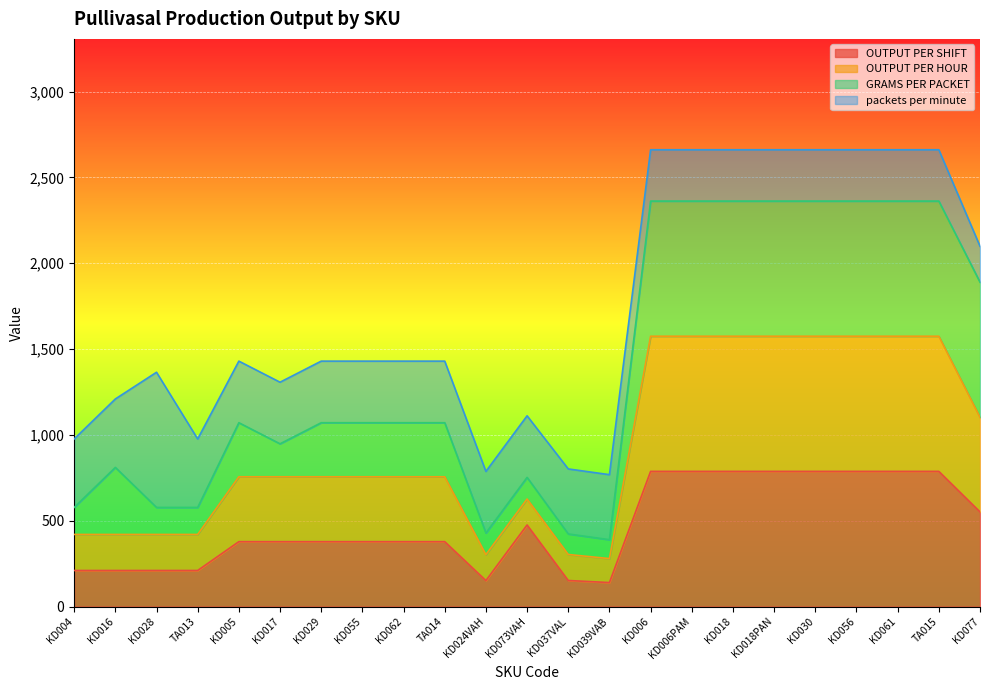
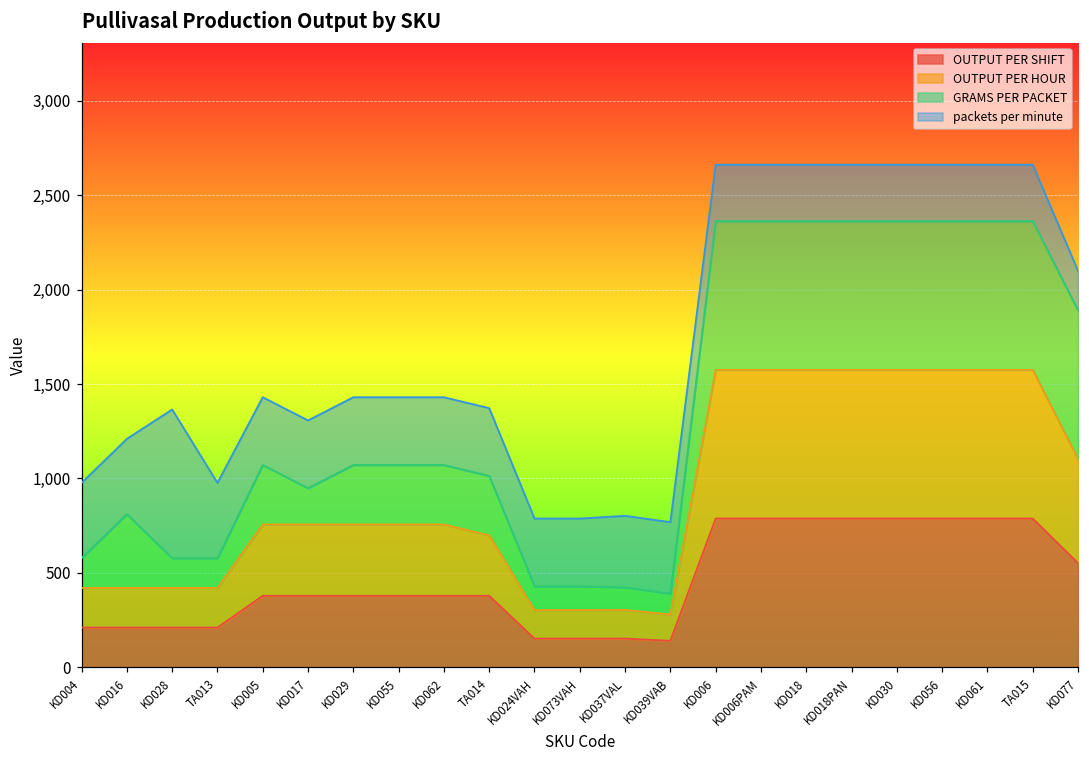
  {
    "OUTPUT PER SHIFT": {
      "KD004": 210,
      "KD016": 210,
      "KD028": 210,
      "TA013": 210,
      "KD005": 380,
      "KD017": 380,
      "KD029": 380,
      "KD055": 380,
      "KD062": 380,
      "TA014": 380,
      "KD024VAH": 150,
-     "KD073VAH": 480,
+     "KD073VAH": 150,
      "KD037VAL": 150,
      "KD039VAB": 140,
      "KD006": 790,
      "KD006PAM": 790,
      "KD018": 790,
      "KD018PAN": 790,
      "KD030": 790,
      "KD056": 790,
      "KD061": 790,
      "TA015": 790,
      "KD077": 550
    },
    "OUTPUT PER HOUR": {
      "KD004": 210,
      "KD016": 210,
      "KD028": 210,
      "TA013": 210,
      "KD005": 380,
      "KD017": 380,
      "KD029": 380,
      "KD055": 380,
      "KD062": 380,
-     "TA014": 380,
+     "TA014": 320,
      "KD024VAH": 150,
      "KD073VAH": 150,
      "KD037VAL": 150,
      "KD039VAB": 140,
      "KD006": 790,
      "KD006PAM": 790,
      "KD018": 790,
      "KD018PAN": 790,
      "KD030": 790,
      "KD056": 790,
      "KD061": 790,
      "TA015": 790,
      "KD077": 550
    },
    "GRAMS PER PACKET": {
      "KD004": 160,
      "KD016": 390,
      "KD028": 160,
      "TA013": 160,
      "KD005": 320,
      "KD017": 190,
      "KD029": 320,
      "KD055": 320,
      "KD062": 320,
      "TA014": 320,
      "KD024VAH": 130,
      "KD073VAH": 130,
      "KD037VAL": 120,
      "KD039VAB": 110,
      "KD006": 790,
      "KD006PAM": 790,
      "KD018": 790,
      "KD018PAN": 790,
      "KD030": 790,
      "KD056": 790,
      "KD061": 790,
      "TA015": 790,
      "KD077": 790
    },
    "packets per minute": {
      "KD004": 400,
      "KD016": 400,
      "KD028": 790,
      "TA013": 400,
      "KD005": 360,
      "KD017": 360,
      "KD029": 360,
      "KD055": 360,
      "KD062": 360,
      "TA014": 360,
      "KD024VAH": 360,
      "KD073VAH": 360,
      "KD037VAL": 380,
      "KD039VAB": 380,
      "KD006": 300,
      "KD006PAM": 300,
      "KD018": 300,
      "KD018PAN": 300,
      "KD030": 300,
      "KD056": 300,
      "KD061": 300,
      "TA015": 300,
      "KD077": 210
    }
  }
